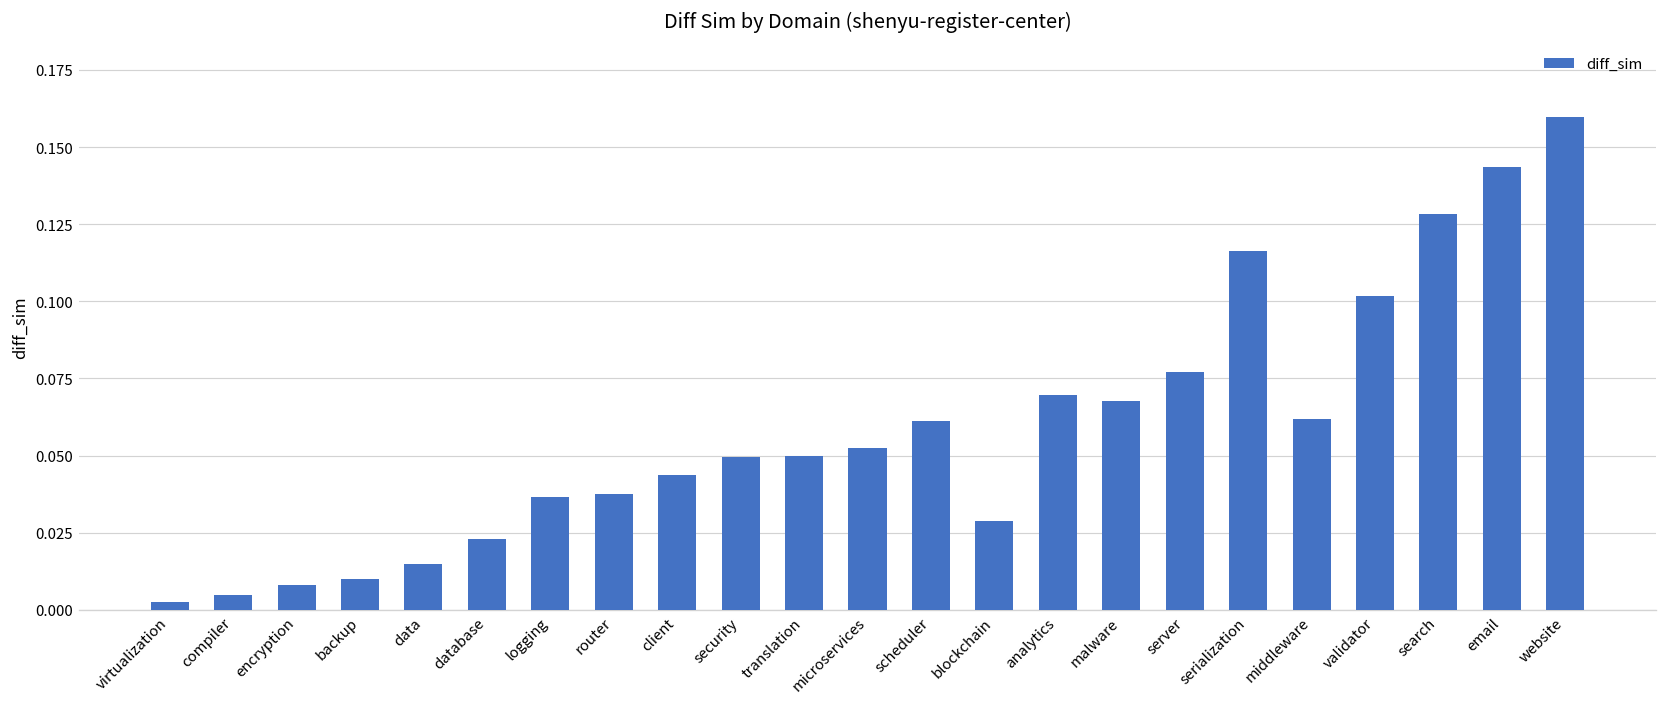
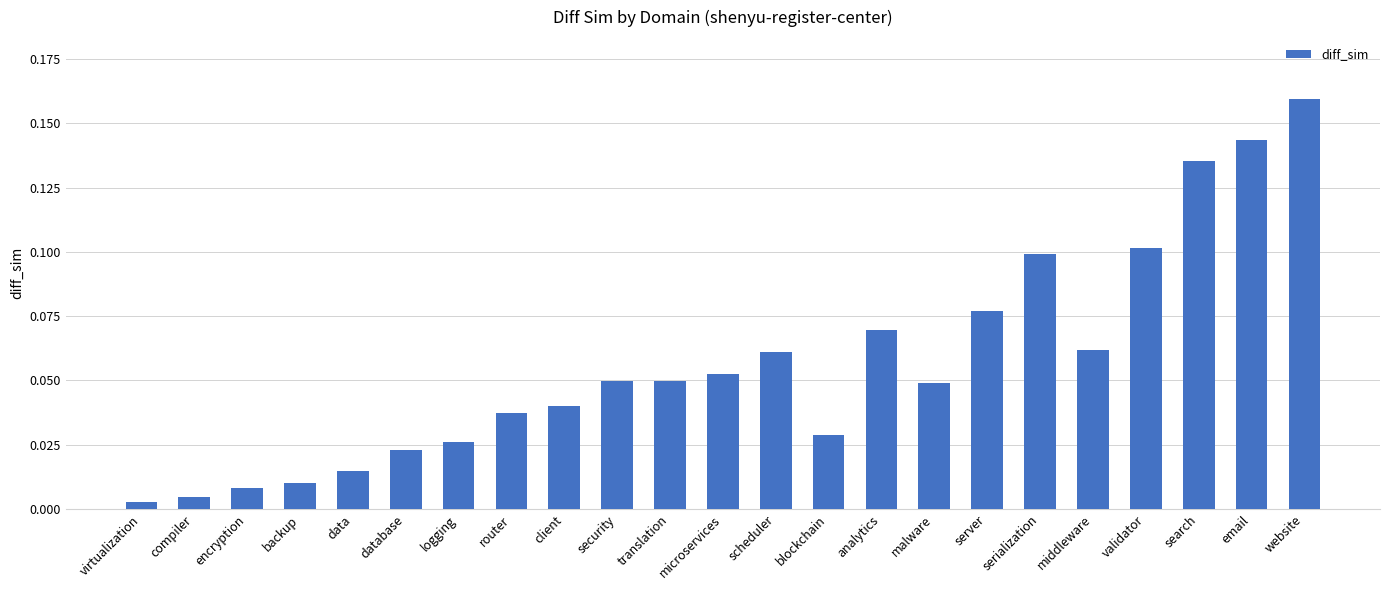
  {
    "virtualization": 0.003,
    "compiler": 0.005,
    "encryption": 0.008,
    "backup": 0.010,
    "data": 0.015,
    "database": 0.023,
-   "logging": 0.037,
+   "logging": 0.026,
    "router": 0.037,
-   "client": 0.044,
+   "client": 0.040,
    "security": 0.050,
    "translation": 0.050,
    "microservices": 0.052,
    "scheduler": 0.061,
    "blockchain": 0.029,
    "analytics": 0.070,
-   "malware": 0.068,
+   "malware": 0.049,
    "server": 0.077,
-   "serialization": 0.116,
+   "serialization": 0.099,
    "middleware": 0.062,
    "validator": 0.102,
-   "search": 0.128,
+   "search": 0.136,
    "email": 0.144,
    "website": 0.160
  }
